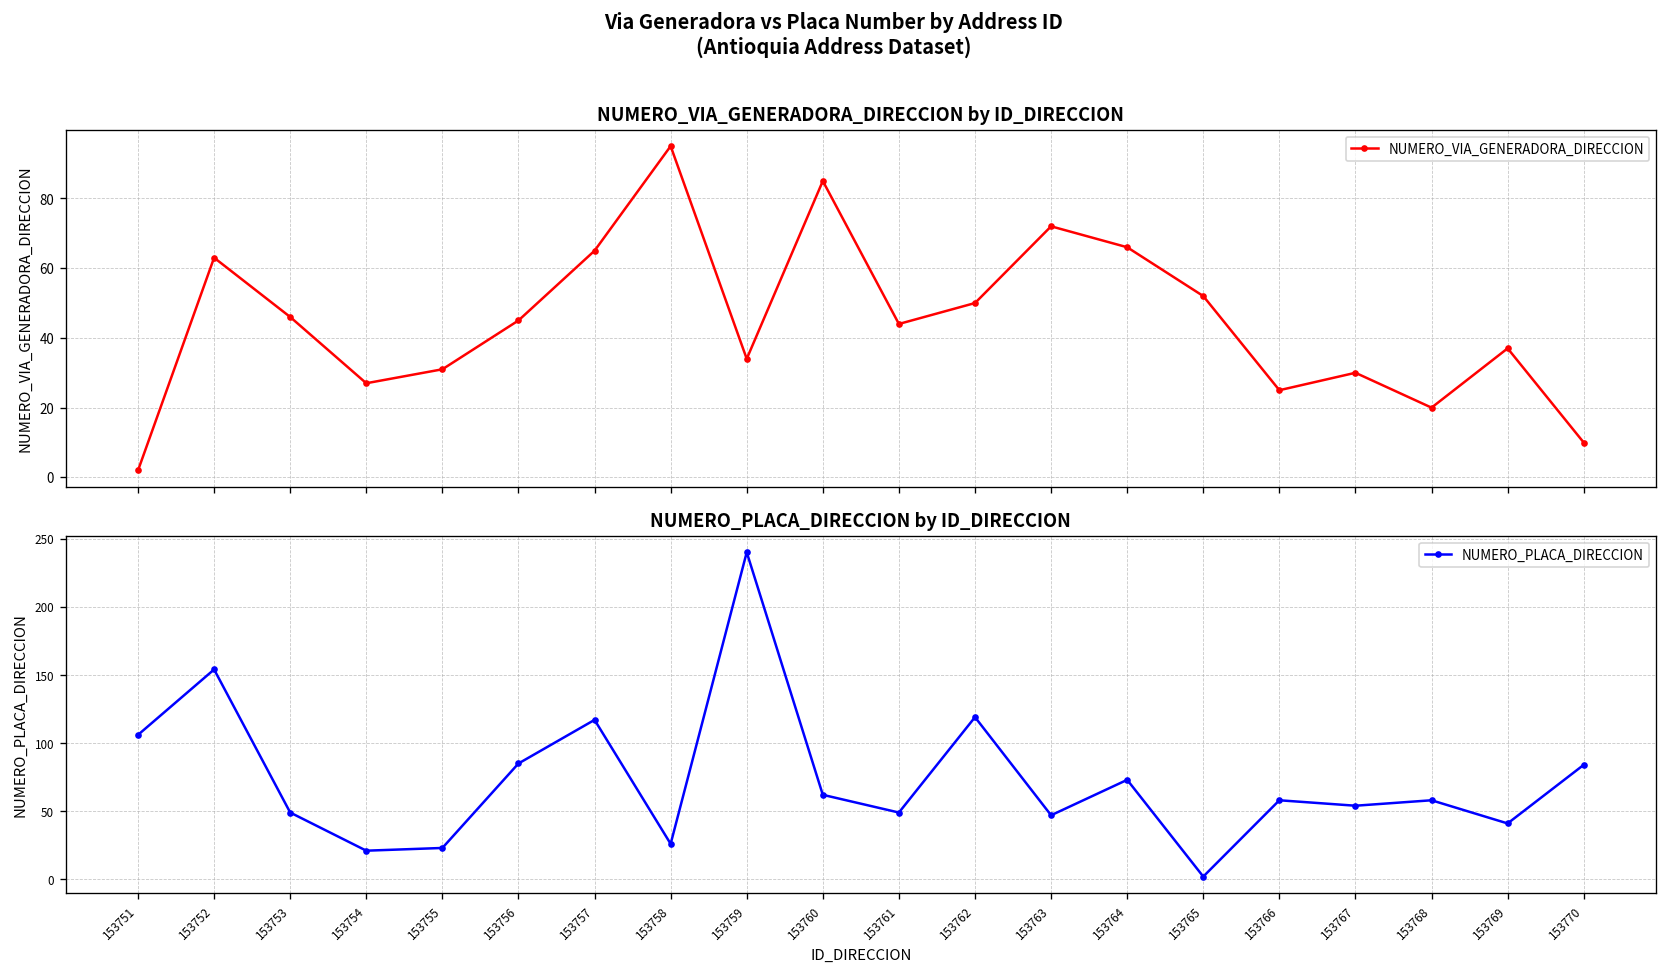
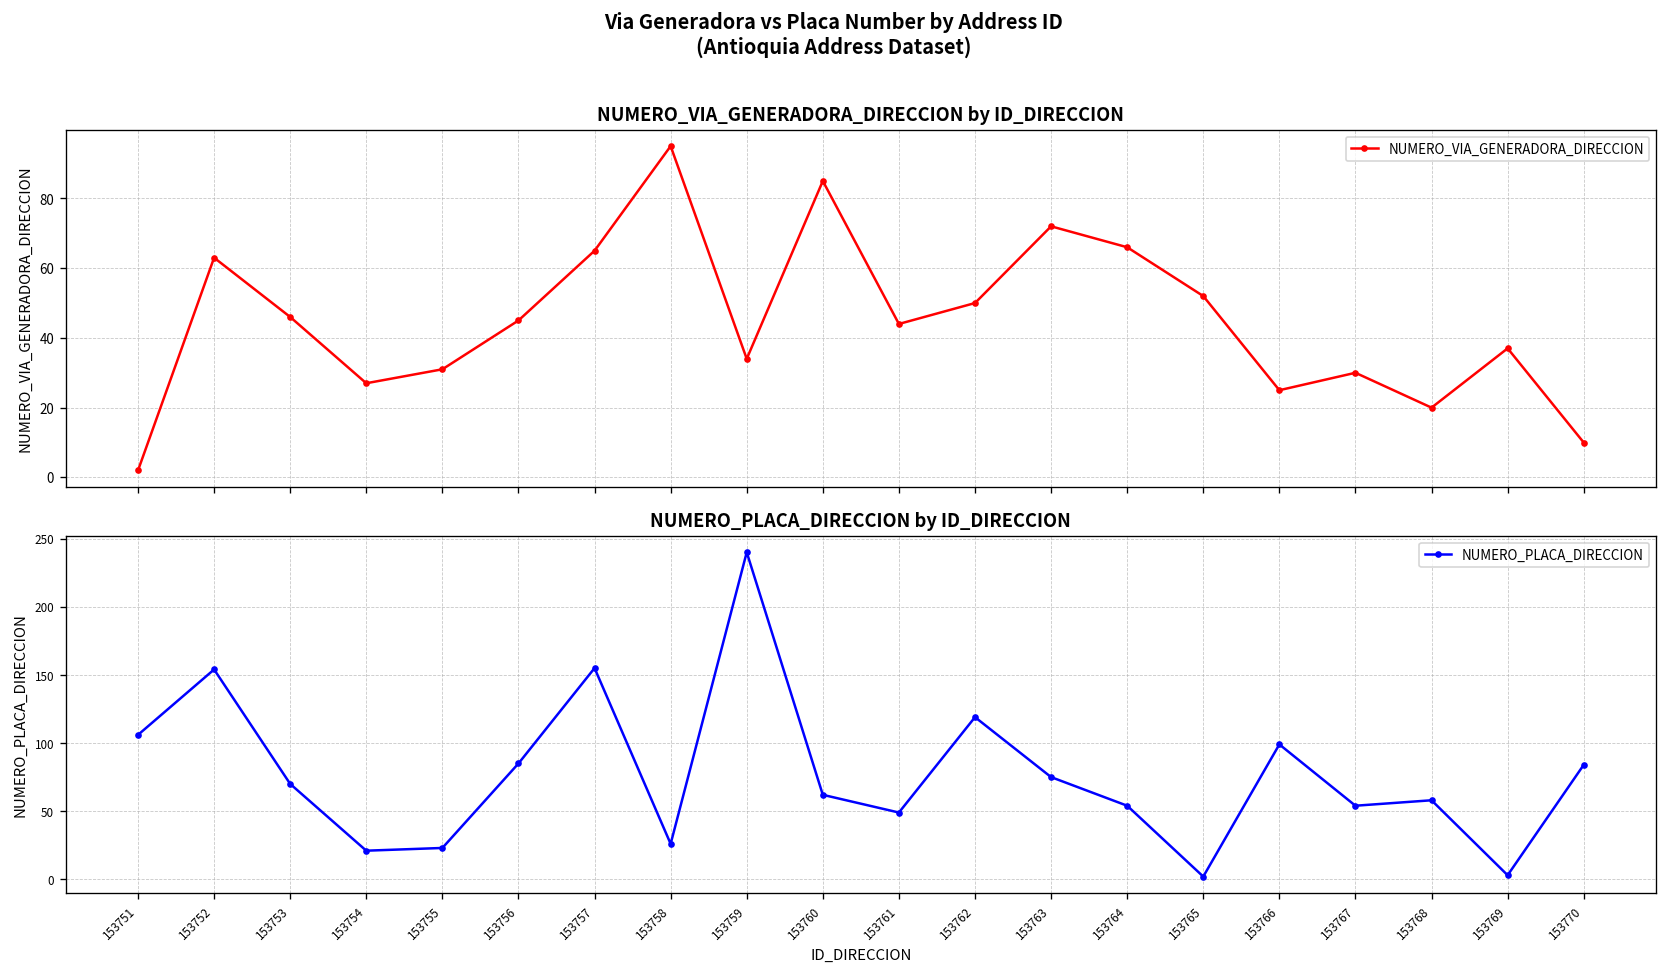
  {
    "NUMERO_PLACA_DIRECCION by ID_DIRECCION": {
      "153751": 106,
      "153752": 154,
-     "153753": 49,
+     "153753": 70,
      "153754": 21,
      "153755": 23,
      "153756": 85,
-     "153757": 117,
+     "153757": 155,
      "153758": 26,
      "153759": 240,
      "153760": 62,
      "153761": 49,
      "153762": 119,
-     "153763": 47,
-     "153764": 73,
+     "153763": 75,
+     "153764": 54,
      "153765": 2,
-     "153766": 58,
+     "153766": 99,
      "153767": 54,
      "153768": 58,
-     "153769": 41,
+     "153769": 3,
      "153770": 84
    }
  }
